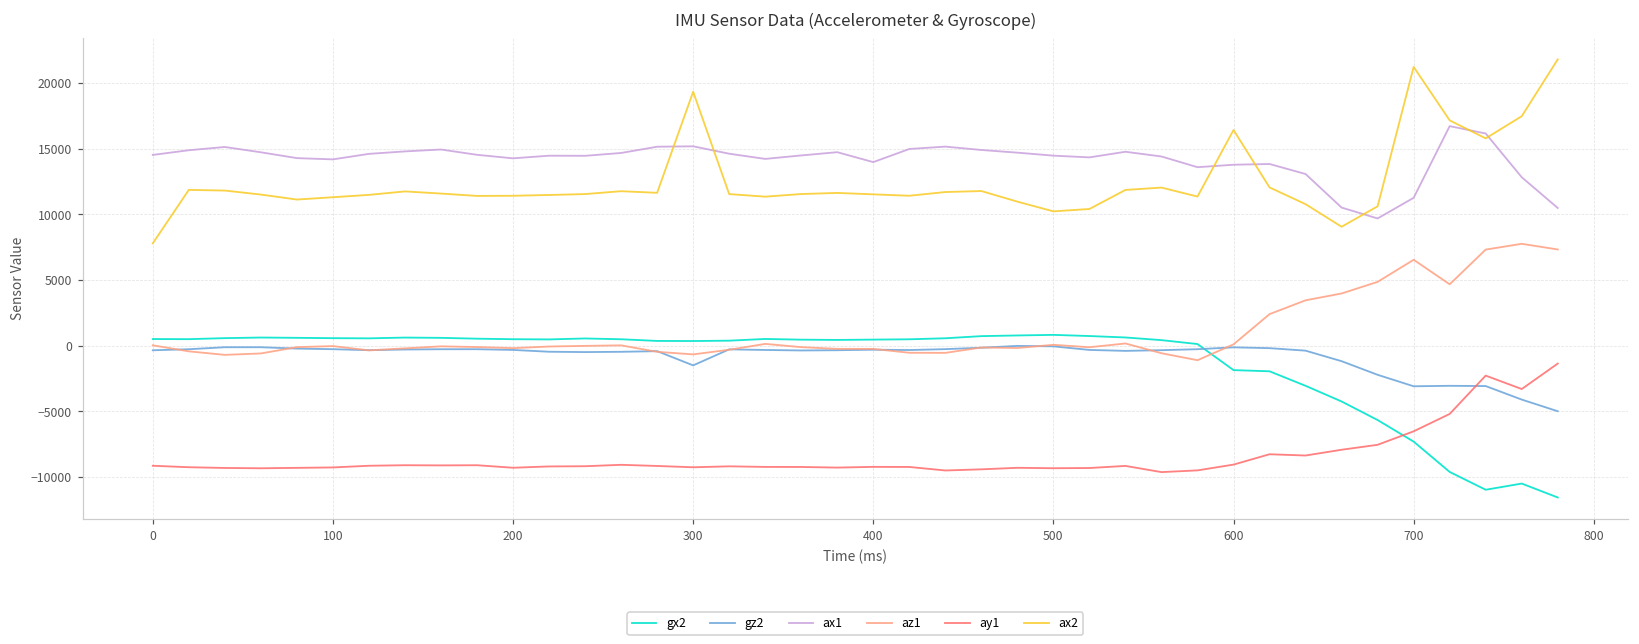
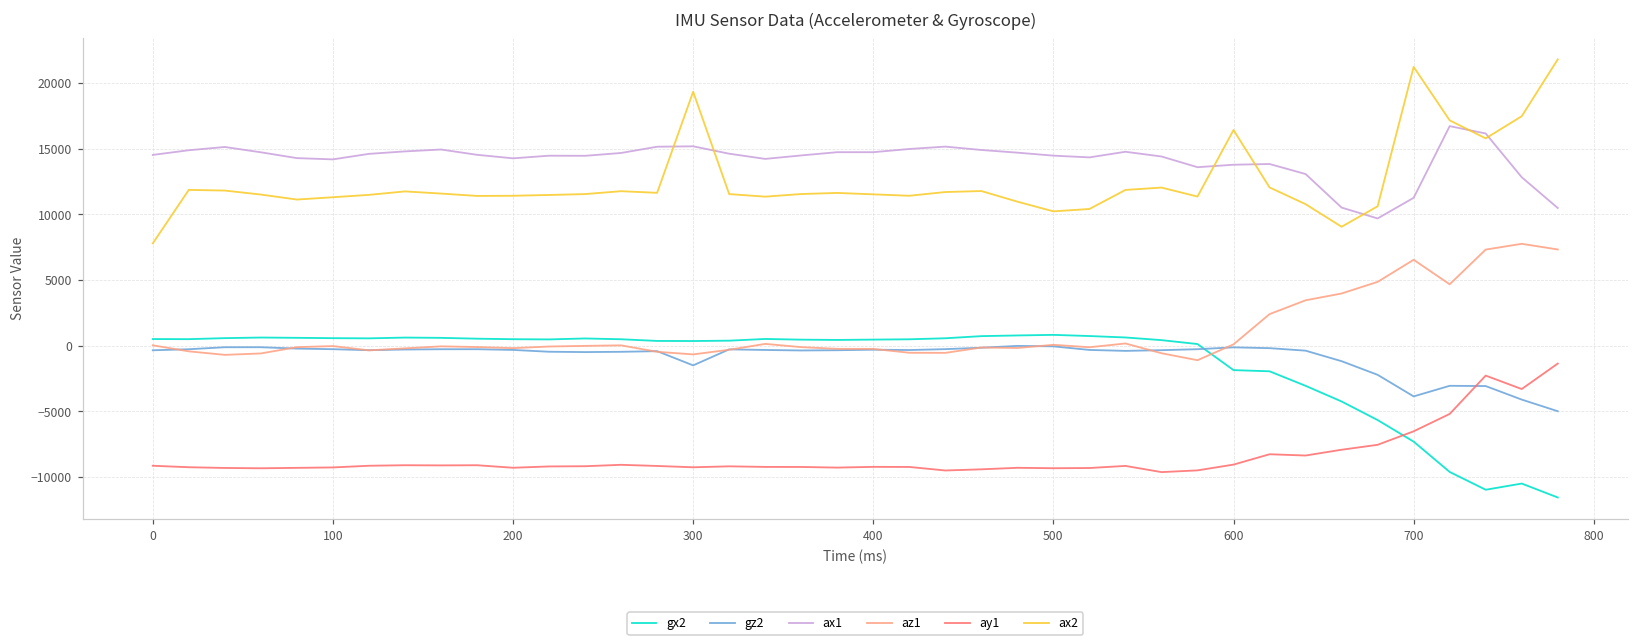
  {
    "gx2": {
      "0": 500,
      "100": 600,
      "200": 500,
      "300": 400,
      "400": 500,
      "500": 800,
      "600": -1900,
      "700": -7300
    },
    "gz2": {
      "0": -300,
      "100": -300,
      "300": -1500,
      "600": -100,
-     "700": -3100
+     "700": -3900
    },
    "ax1": {
      "0": 14500,
      "100": 14200,
      "200": 14300,
      "300": 15200,
-     "400": 14000,
+     "400": 14700,
      "500": 14500,
      "600": 13800,
      "700": 11300
    },
    "ax2": {
      "0": 7800,
      "100": 11300,
      "200": 11400,
      "300": 19300,
      "400": 11500,
      "500": 10200,
      "600": 16400,
      "700": 21200
    }
  }
